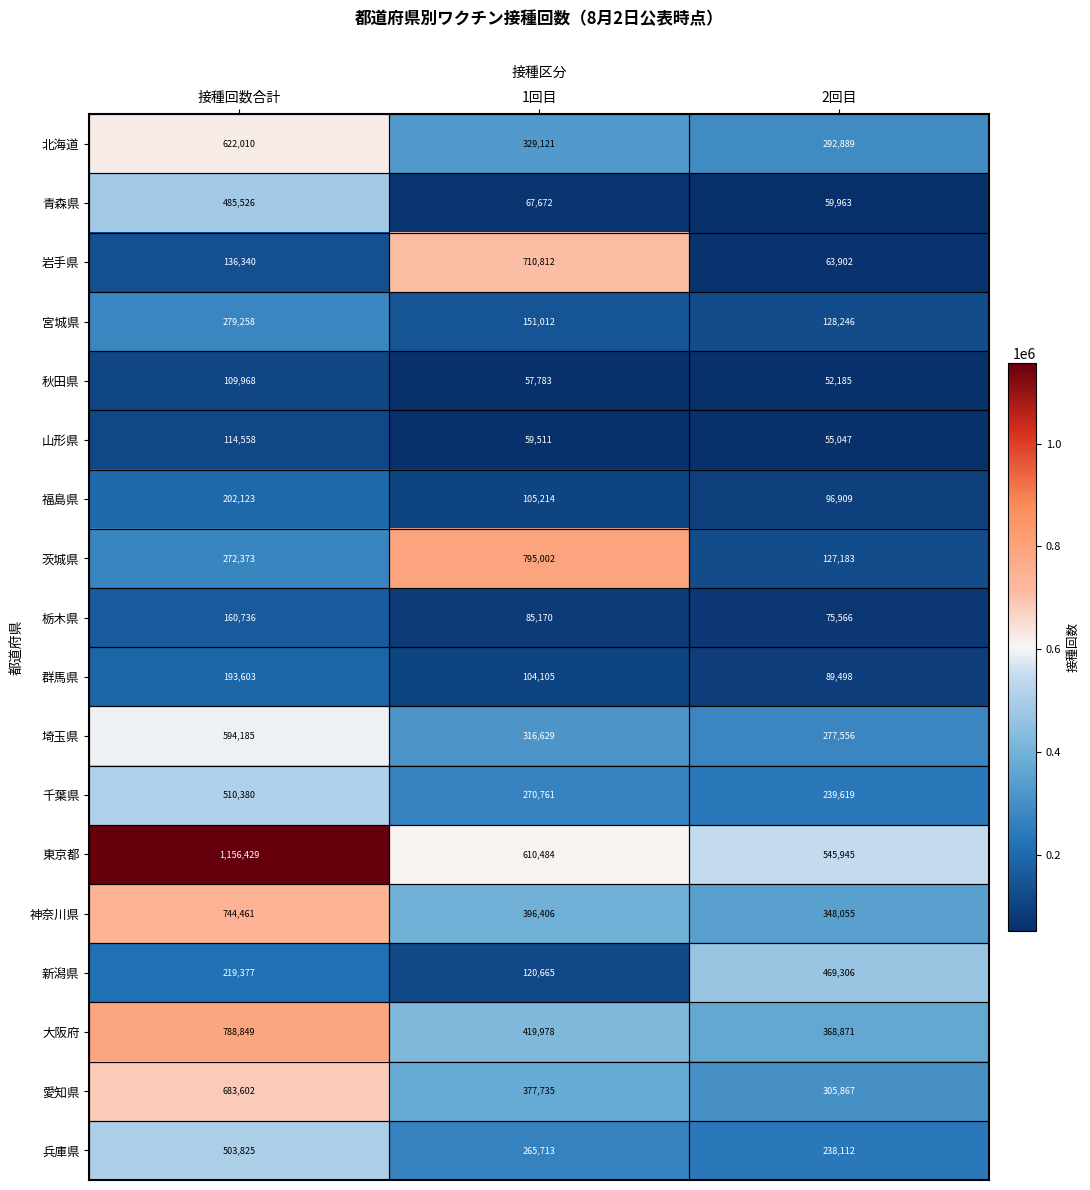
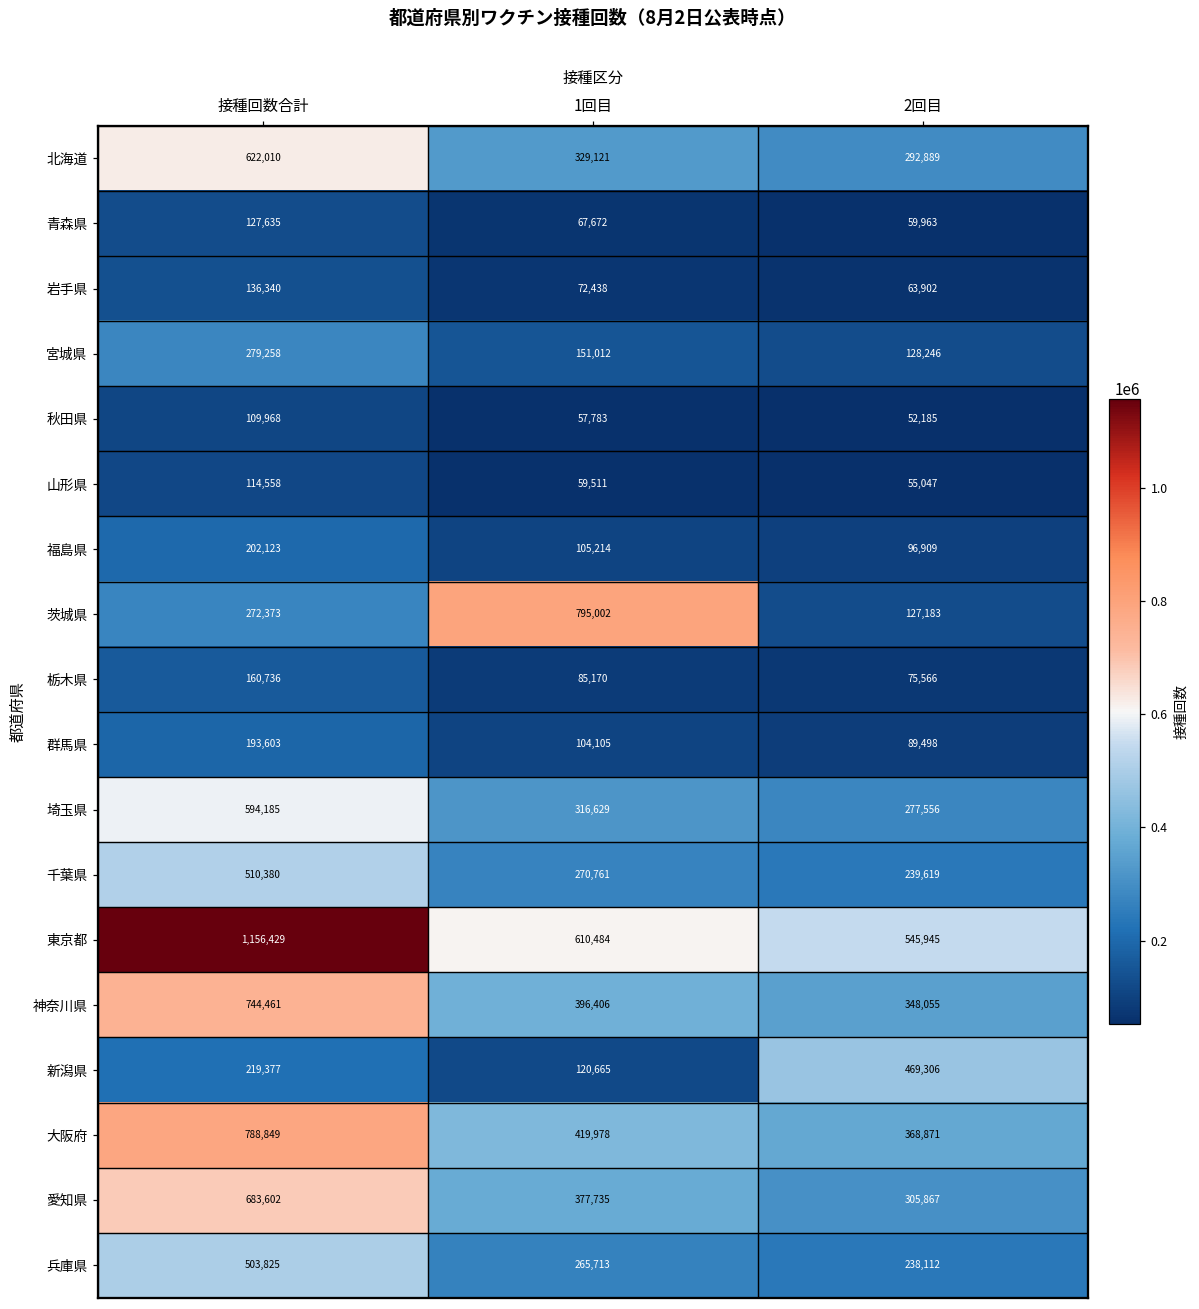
  {
    "北海道": {
      "接種回数合計": "622,010",
      "1回目": "329,121",
      "2回目": "292,889"
    },
    "青森県": {
-     "接種回数合計": "485,526",
+     "接種回数合計": "127,635",
      "1回目": "67,672",
      "2回目": "59,963"
    },
    "岩手県": {
      "接種回数合計": "136,340",
-     "1回目": "710,812",
+     "1回目": "72,438",
      "2回目": "63,902"
    },
    "宮城県": {
      "接種回数合計": "279,258",
      "1回目": "151,012",
      "2回目": "128,246"
    },
    "秋田県": {
      "接種回数合計": "109,968",
      "1回目": "57,783",
      "2回目": "52,185"
    },
    "山形県": {
      "接種回数合計": "114,558",
      "1回目": "59,511",
      "2回目": "55,047"
    },
    "福島県": {
      "接種回数合計": "202,123",
      "1回目": "105,214",
      "2回目": "96,909"
    },
    "茨城県": {
      "接種回数合計": "272,373",
      "1回目": "795,002",
      "2回目": "127,183"
    },
    "栃木県": {
      "接種回数合計": "160,736",
      "1回目": "85,170",
      "2回目": "75,566"
    },
    "群馬県": {
      "接種回数合計": "193,603",
      "1回目": "104,105",
      "2回目": "89,498"
    },
    "埼玉県": {
      "接種回数合計": "594,185",
      "1回目": "316,629",
      "2回目": "277,556"
    },
    "千葉県": {
      "接種回数合計": "510,380",
      "1回目": "270,761",
      "2回目": "239,619"
    },
    "東京都": {
      "接種回数合計": "1,156,429",
      "1回目": "610,484",
      "2回目": "545,945"
    },
    "神奈川県": {
      "接種回数合計": "744,461",
      "1回目": "396,406",
      "2回目": "348,055"
    },
    "新潟県": {
      "接種回数合計": "219,377",
      "1回目": "120,665",
      "2回目": "469,306"
    },
    "大阪府": {
      "接種回数合計": "788,849",
      "1回目": "419,978",
      "2回目": "368,871"
    },
    "愛知県": {
      "接種回数合計": "683,602",
      "1回目": "377,735",
      "2回目": "305,867"
    },
    "兵庫県": {
      "接種回数合計": "503,825",
      "1回目": "265,713",
      "2回目": "238,112"
    }
  }
